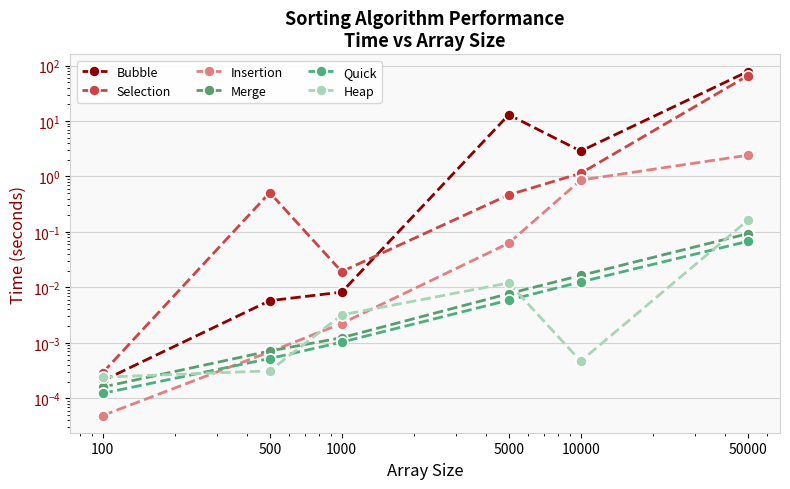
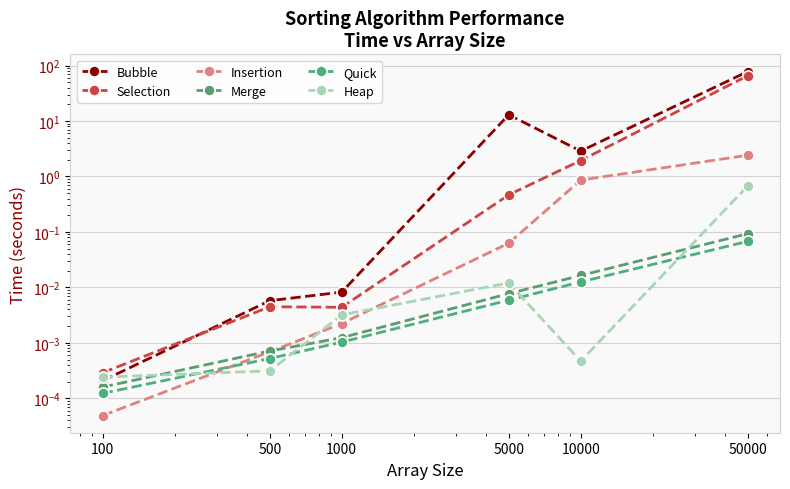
  {
    "Bubble": {
      "100": 0.00021,
      "500": 0.006,
      "1000": 0.008,
      "5000": 13,
      "10000": 3,
      "50000": 80
    },
    "Selection": {
      "100": 0.0003,
-     "500": 0.5,
-     "1000": 0.019,
+     "500": 0.004,
+     "1000": 0.004,
      "5000": 0.5,
-     "10000": 1.1,
+     "10000": 1.9,
      "50000": 70
    },
    "Insertion": {
      "100": 0.00005,
      "1000": 0.0022,
      "5000": 0.06,
      "10000": 0.9,
      "50000": 2
    },
    "Heap": {
      "100": 0.0002,
      "500": 0.0003,
      "1000": 0.003,
      "5000": 0.012,
      "10000": 0.0005,
-     "50000": 0.16
+     "50000": 0.7
    }
  }
